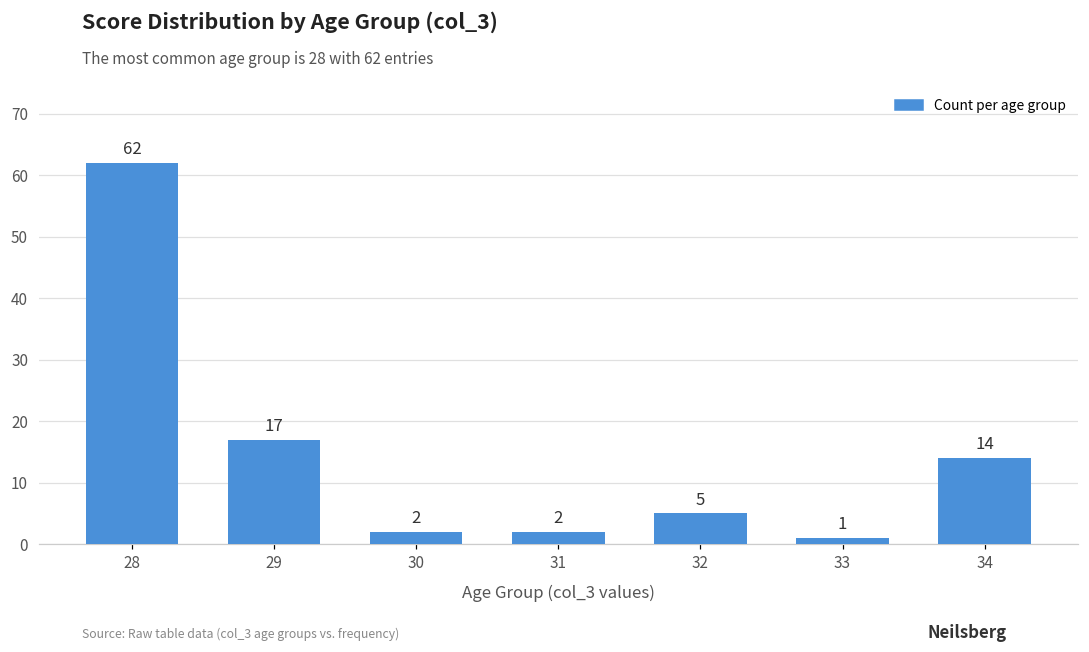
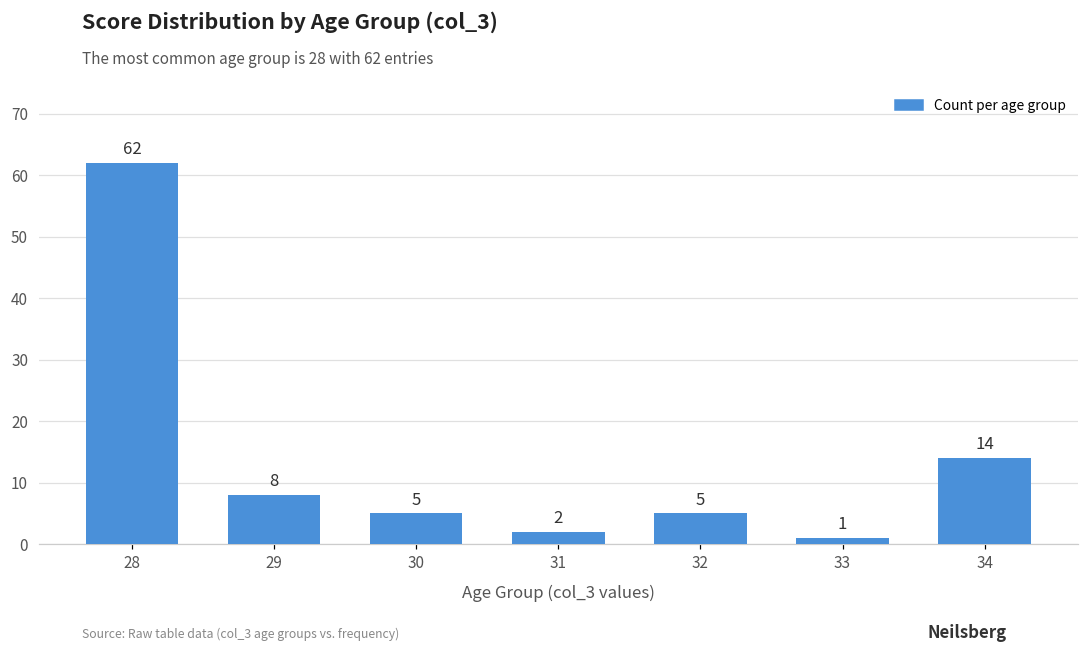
  {
    "28": 62,
-   "29": 17,
-   "30": 2,
+   "29": 8,
+   "30": 5,
    "31": 2,
    "32": 5,
    "33": 1,
    "34": 14
  }
